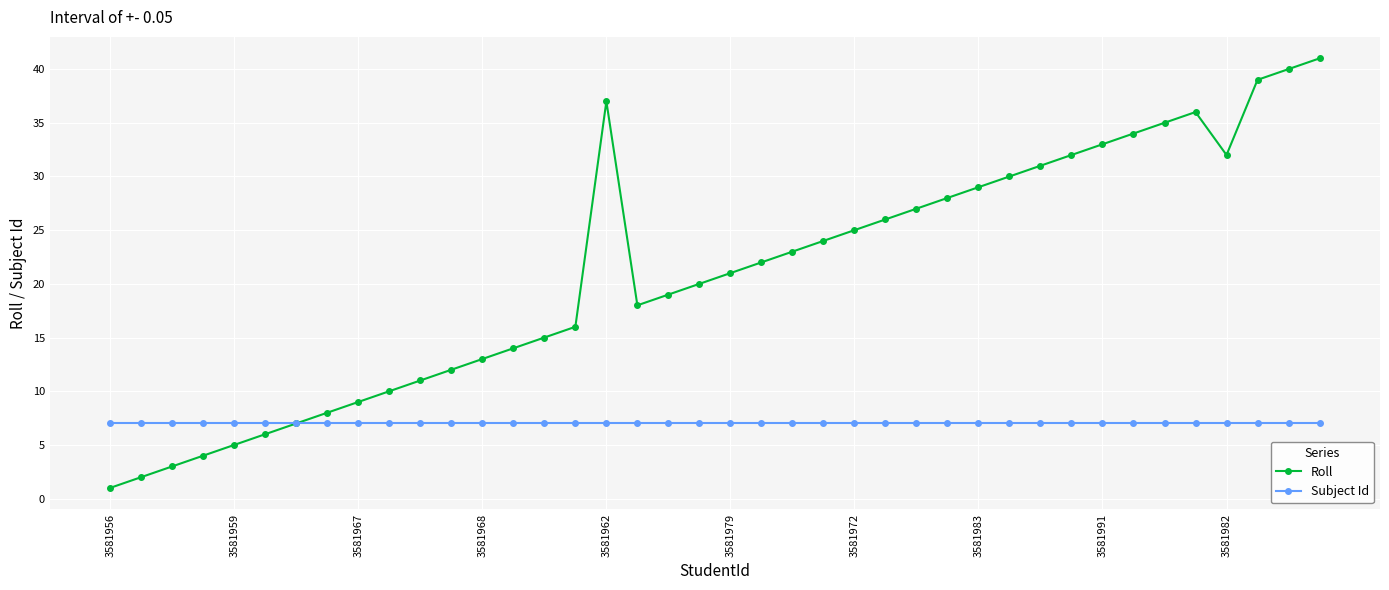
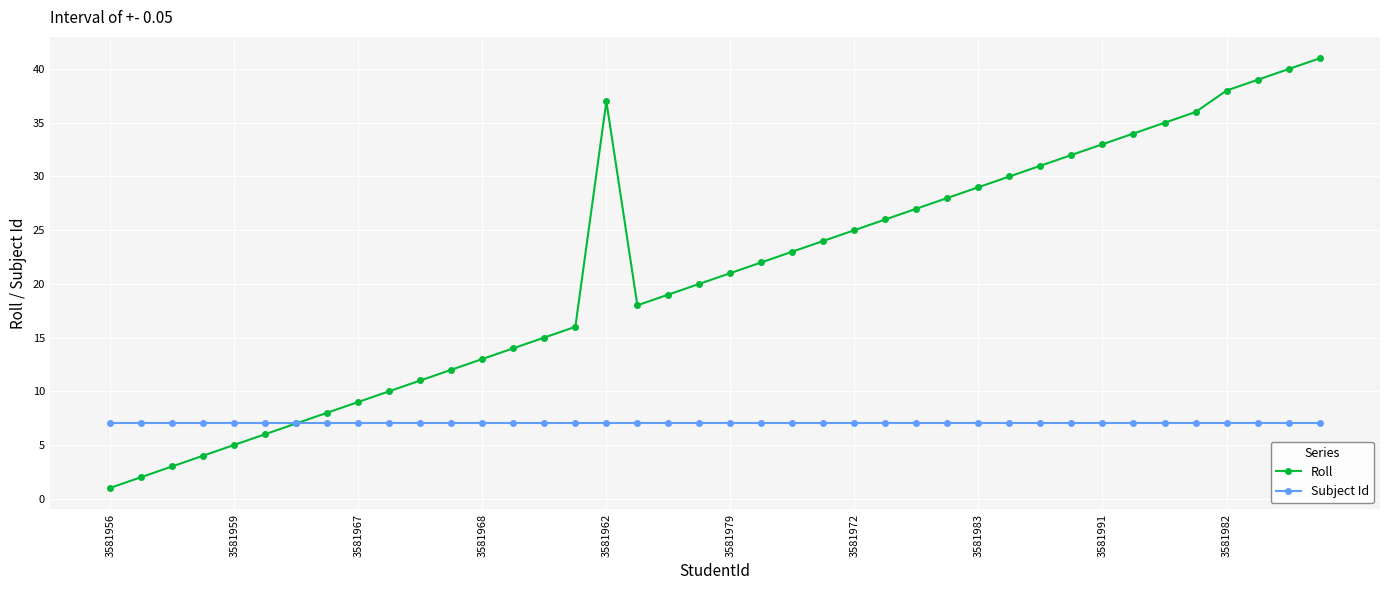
  {
    "Roll": {
      "3581956": 1,
      "3581959": 5,
      "3581967": 9,
      "3581968": 13,
      "3581962": 37,
      "3581979": 21,
      "3581972": 25,
      "3581983": 29,
      "3581991": 33,
-     "3581982": 32
+     "3581982": 38
    },
    "Subject Id": {
      "3581956": 7,
      "3581959": 7,
      "3581967": 7,
      "3581968": 7,
      "3581962": 7,
      "3581979": 7,
      "3581972": 7,
      "3581983": 7,
      "3581991": 7,
      "3581982": 7
    }
  }
